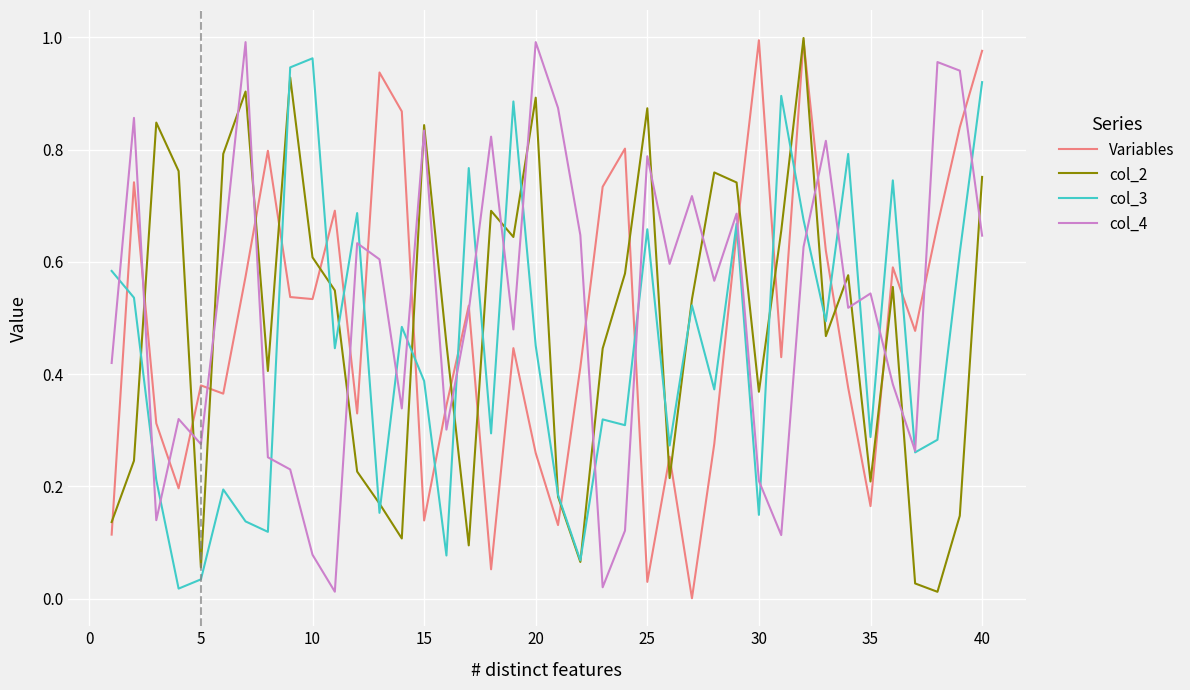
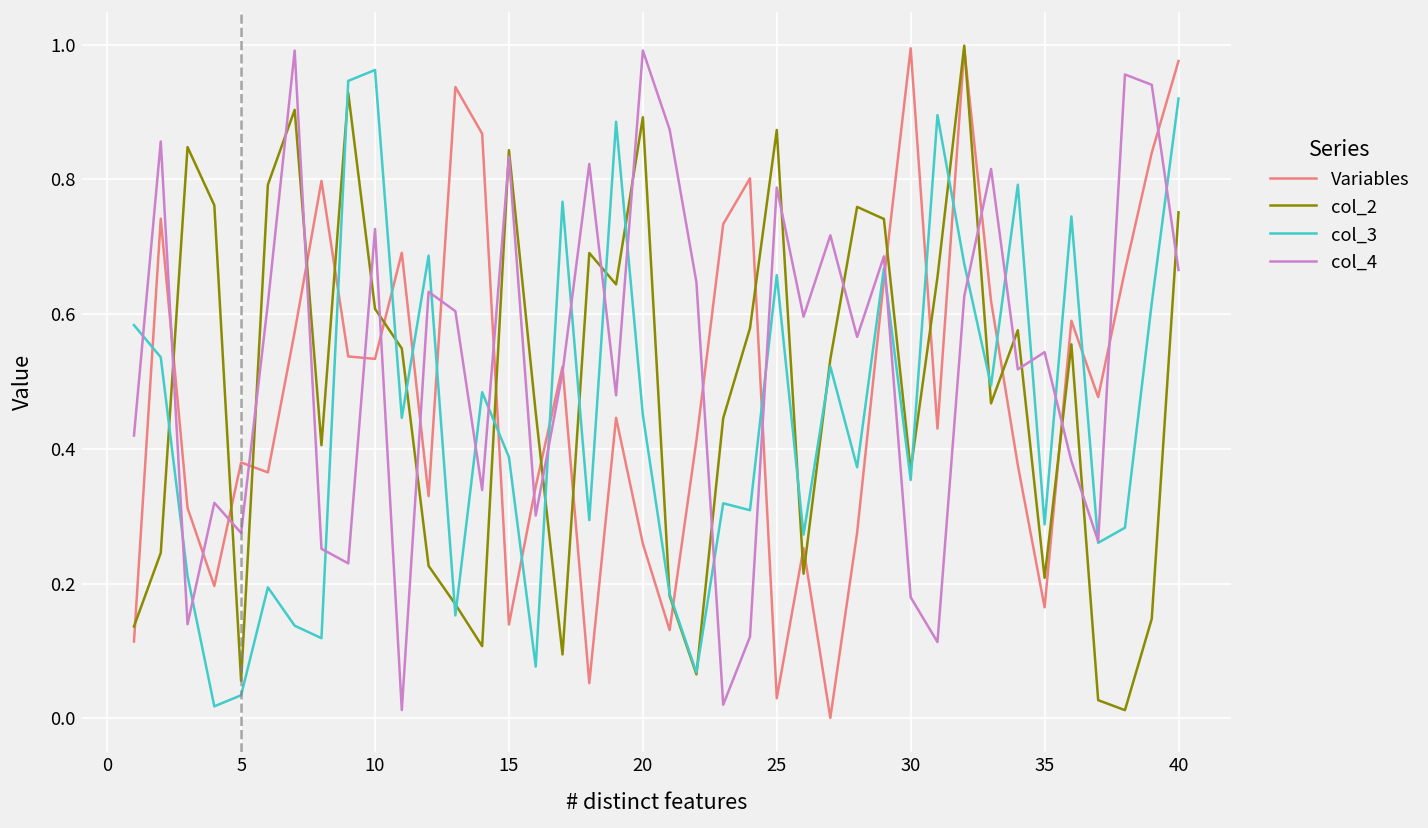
  {
    "Variables": {
      "5": 0.38,
      "10": 0.53,
      "15": 0.14,
      "20": 0.26,
      "25": 0.03,
      "30": 0.99,
      "35": 0.16,
      "40": 0.98
    },
    "col_2": {
      "5": 0.06,
      "10": 0.61,
      "15": 0.84,
      "20": 0.89,
      "25": 0.87,
      "30": 0.37,
      "35": 0.21,
      "40": 0.75
    },
    "col_3": {
      "5": 0.03,
      "10": 0.96,
      "15": 0.39,
      "20": 0.45,
      "25": 0.66,
-     "30": 0.15,
+     "30": 0.35,
      "35": 0.29,
      "40": 0.92
    },
    "col_4": {
      "5": 0.28,
-     "10": 0.08,
+     "10": 0.73,
      "15": 0.83,
      "20": 0.99,
      "25": 0.79,
-     "30": 0.21,
+     "30": 0.18,
      "35": 0.54,
-     "40": 0.65
+     "40": 0.67
    }
  }
